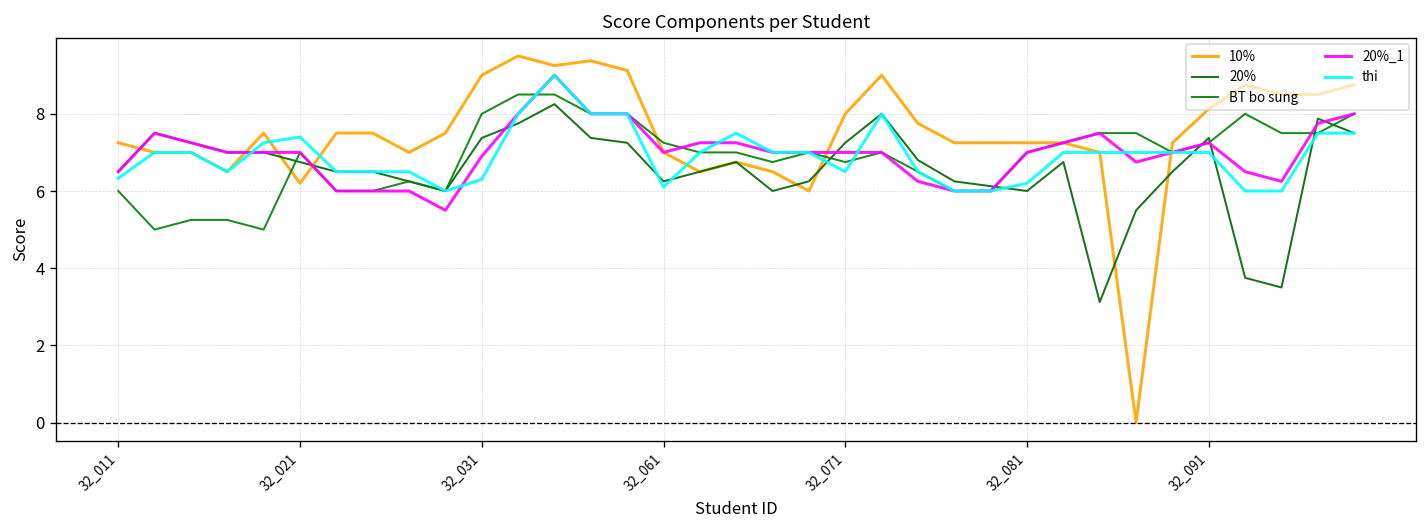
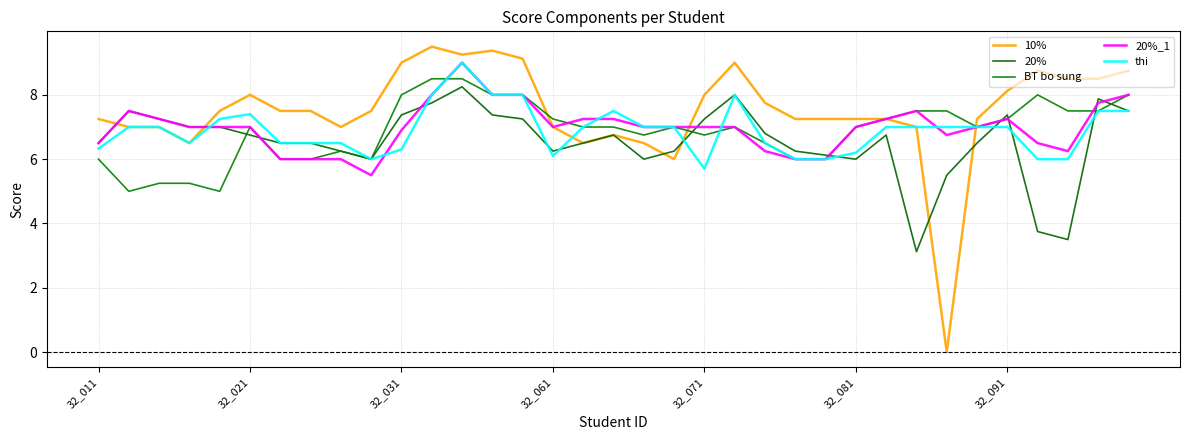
  {
    "10%": {
      "32_011": 7.3,
-     "32_021": 6.2,
+     "32_021": 8.0,
      "32_031": 9.0,
      "32_071": 8.0,
      "32_081": 7.3,
      "32_091": 8.1
    },
    "20%_1": {
      "32_031": 6.9,
      "32_071": 7.0
    },
    "thi": {
      "32_011": 6.3,
      "32_021": 7.4,
      "32_031": 6.3,
      "32_061": 6.1,
-     "32_071": 6.5,
+     "32_071": 5.7,
      "32_081": 6.2,
      "32_091": 7.0
    }
  }
